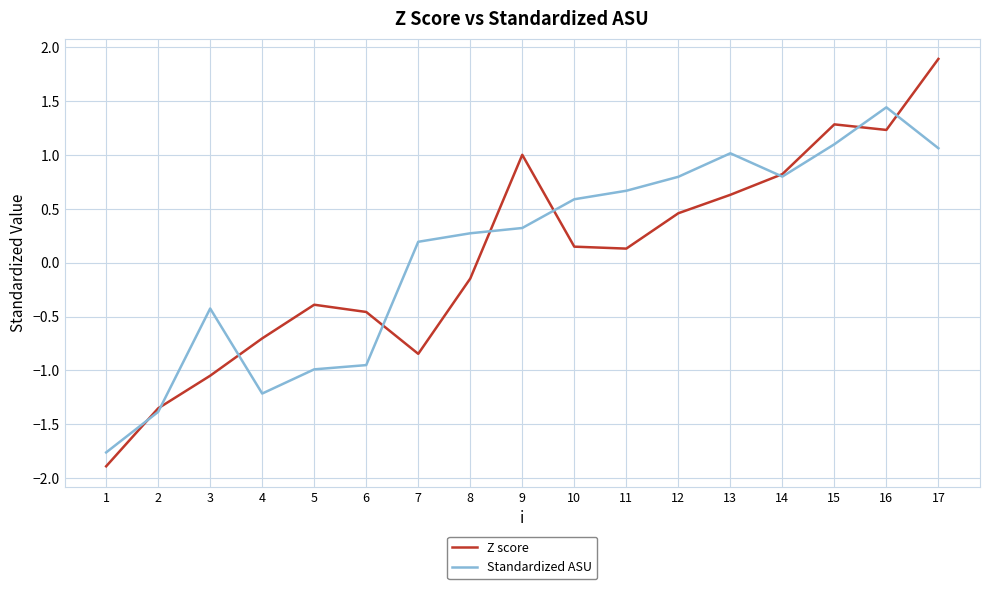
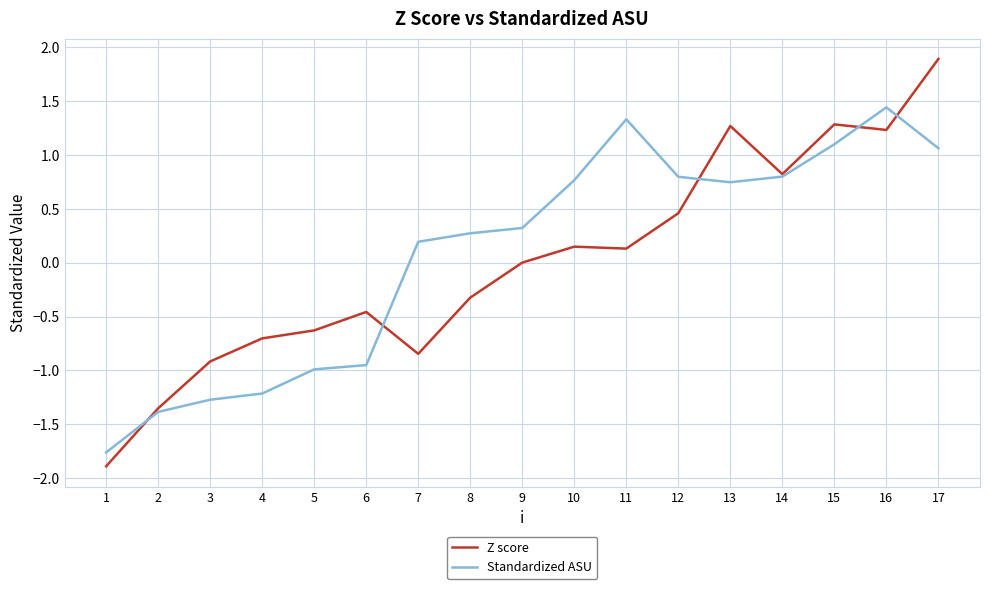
  {
    "Z score": {
      "1": -1.89,
      "2": -1.35,
-     "3": -1.05,
+     "3": -0.92,
      "4": -0.70,
-     "5": -0.39,
+     "5": -0.63,
      "6": -0.46,
      "7": -0.85,
-     "8": -0.15,
-     "9": 1,
+     "8": -0.32,
+     "9": 0,
      "10": 0.15,
      "11": 0.13,
      "12": 0.46,
-     "13": 0.63,
+     "13": 1.27,
      "15": 1.28,
      "16": 1.23,
      "17": 1.89
    },
    "Standardized ASU": {
      "1": -1.76,
      "2": -1.38,
-     "3": -0.43,
+     "3": -1.27,
      "4": -1.21,
      "5": -0.99,
      "6": -0.95,
      "7": 0.19,
      "8": 0.27,
      "9": 0.32,
-     "10": 0.59,
-     "11": 0.67,
+     "10": 0.76,
+     "11": 1.33,
      "12": 0.80,
-     "13": 1.01,
+     "13": 0.75,
      "15": 1.10,
      "16": 1.44,
      "17": 1.06
    }
  }
